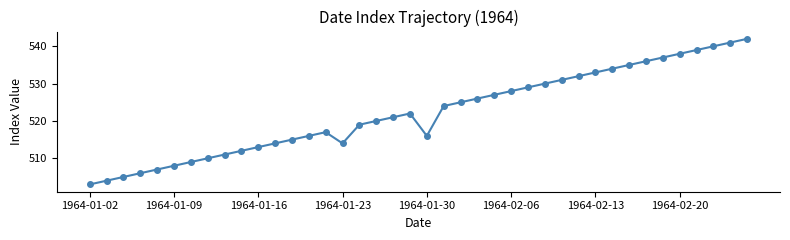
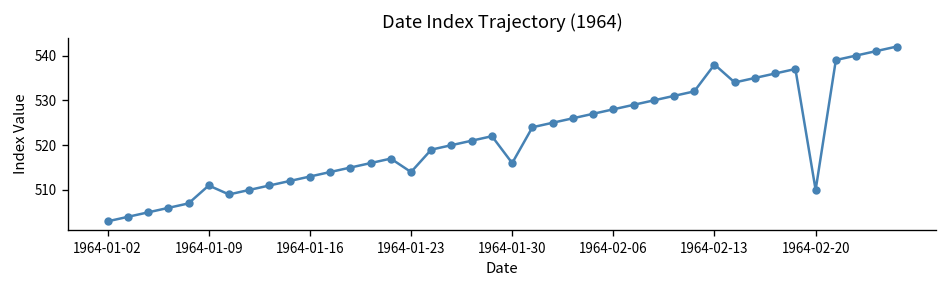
  {
    "1964-01-02": 503,
-   "1964-01-09": 508,
+   "1964-01-09": 511,
    "1964-01-16": 513,
    "1964-01-23": 514,
    "1964-01-30": 516,
    "1964-02-06": 528,
-   "1964-02-13": 533,
-   "1964-02-20": 538
+   "1964-02-13": 538,
+   "1964-02-20": 510
  }
